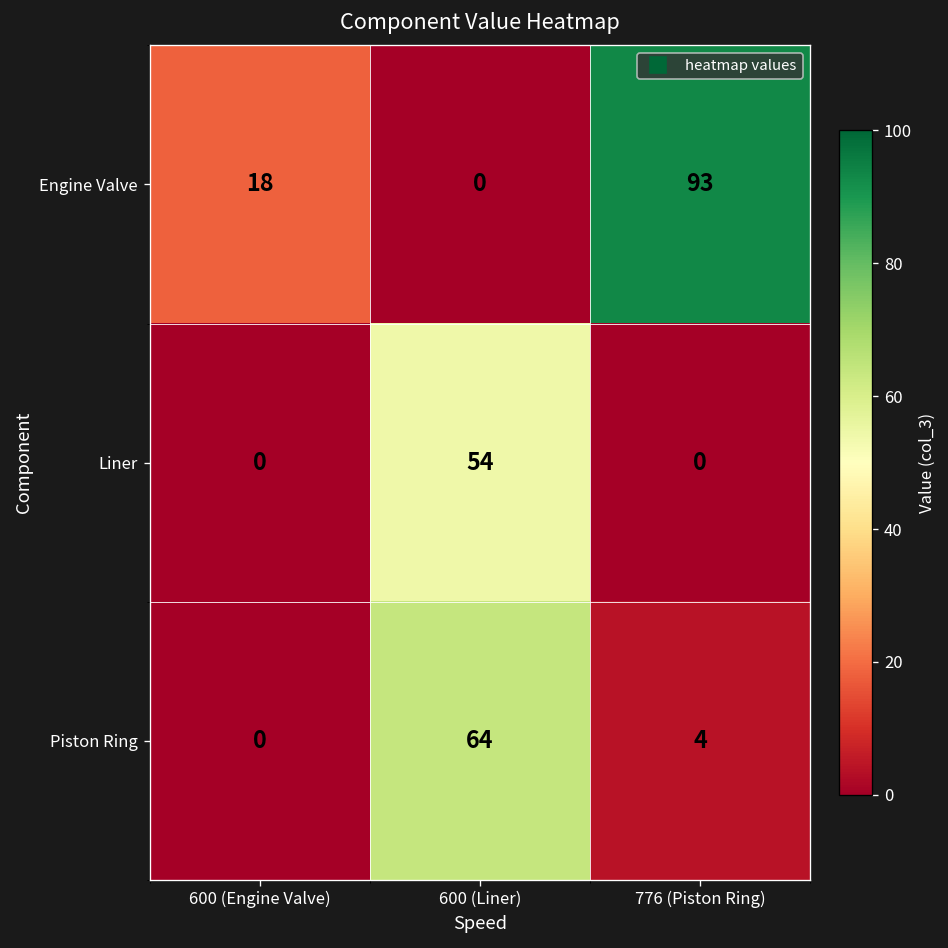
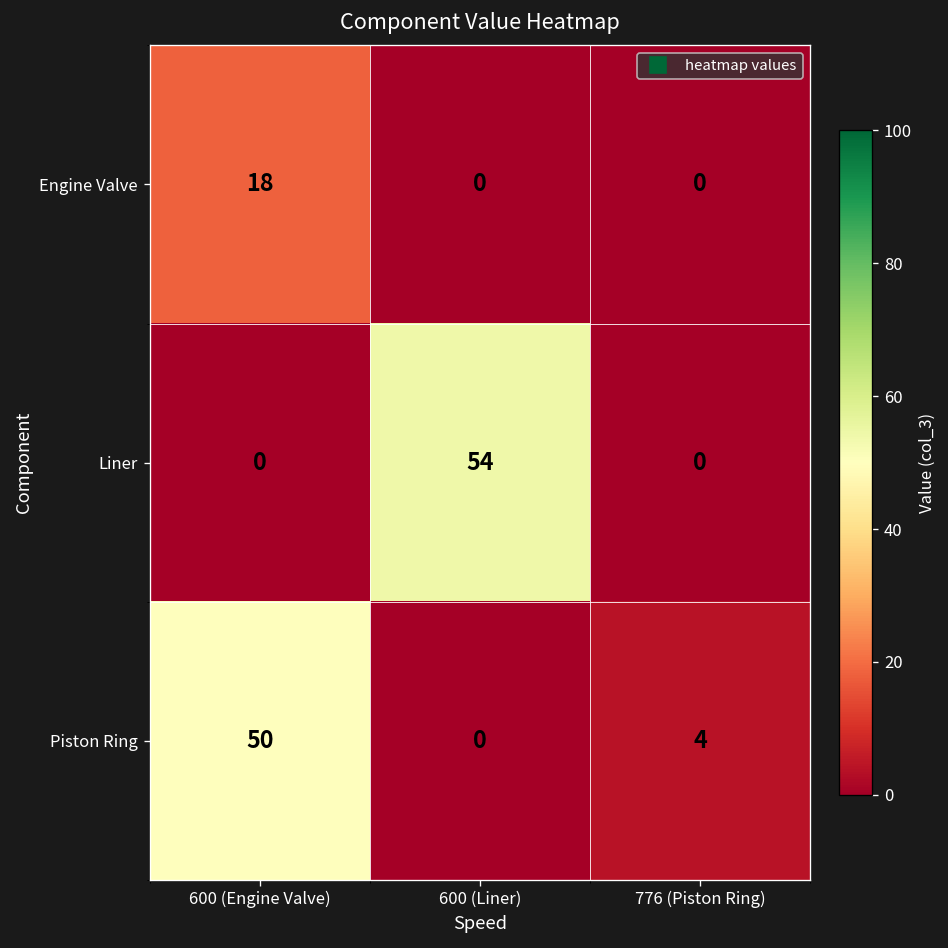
  {
    "Engine Valve": {
      "600 (Engine Valve)": 18,
      "600 (Liner)": 0,
-     "776 (Piston Ring)": 93
+     "776 (Piston Ring)": 0
    },
    "Liner": {
      "600 (Engine Valve)": 0,
      "600 (Liner)": 54,
      "776 (Piston Ring)": 0
    },
    "Piston Ring": {
-     "600 (Engine Valve)": 0,
-     "600 (Liner)": 64,
+     "600 (Engine Valve)": 50,
+     "600 (Liner)": 0,
      "776 (Piston Ring)": 4
    }
  }
